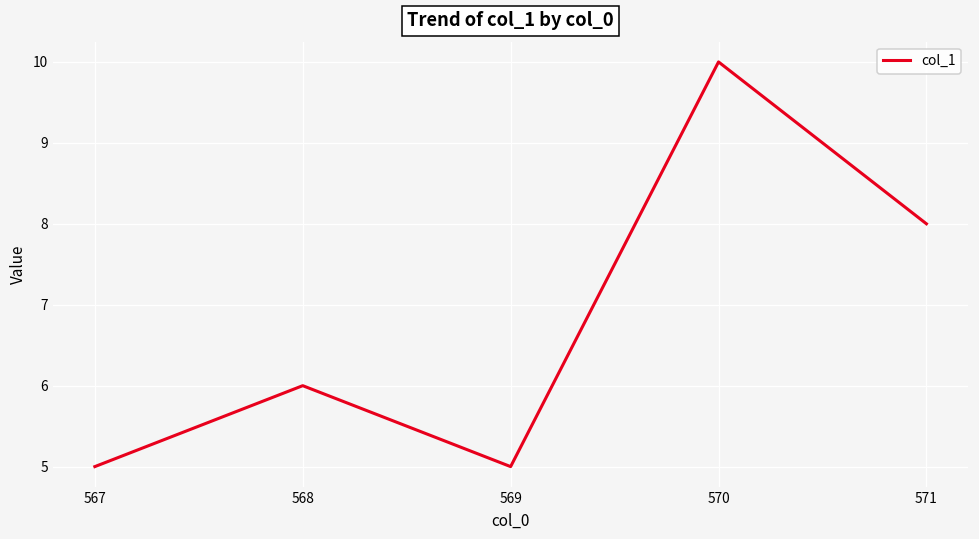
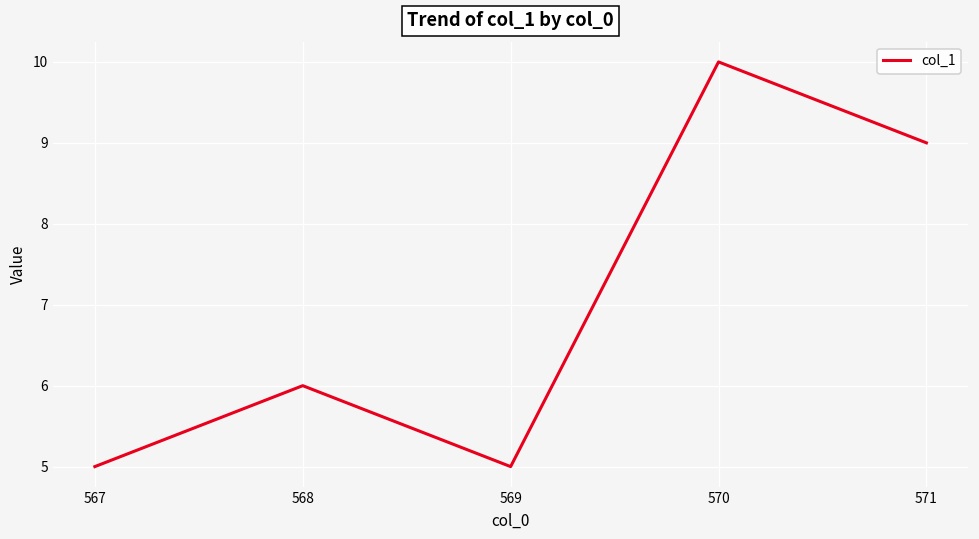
  {
    "567": 5,
    "568": 6,
    "569": 5,
    "570": 10,
-   "571": 8
+   "571": 9
  }
